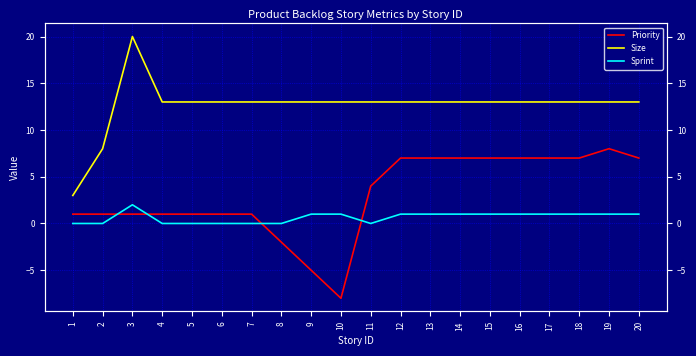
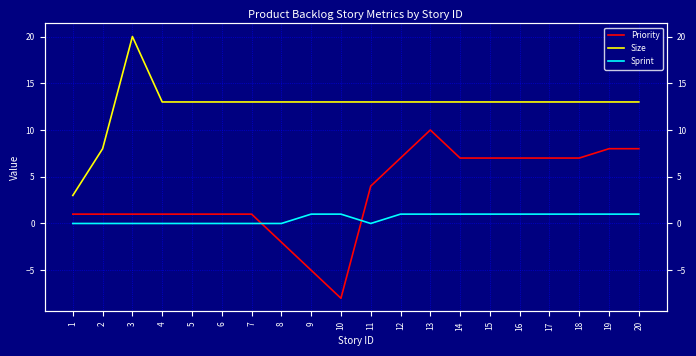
  {
    "Priority": {
      "1": 1,
      "2": 1,
      "3": 1,
      "4": 1,
      "5": 1,
      "6": 1,
      "7": 1,
      "8": -2,
      "9": -5,
      "10": -8,
      "11": 4,
      "12": 7,
-     "13": 7,
+     "13": 10,
      "14": 7,
      "15": 7,
      "16": 7,
      "17": 7,
      "18": 7,
      "19": 8,
-     "20": 7
+     "20": 8
    },
    "Size": {
      "1": 3,
      "2": 8,
      "3": 20,
      "4": 13,
      "5": 13,
      "6": 13,
      "7": 13,
      "8": 13,
      "9": 13,
      "10": 13,
      "11": 13,
      "12": 13,
      "13": 13,
      "14": 13,
      "15": 13,
      "16": 13,
      "17": 13,
      "18": 13,
      "19": 13,
      "20": 13
    },
    "Sprint": {
      "1": 0,
      "2": 0,
-     "3": 2,
+     "3": 0,
      "4": 0,
      "5": 0,
      "6": 0,
      "7": 0,
      "8": 0,
      "9": 1,
      "10": 1,
      "11": 0,
      "12": 1,
      "13": 1,
      "14": 1,
      "15": 1,
      "16": 1,
      "17": 1,
      "18": 1,
      "19": 1,
      "20": 1
    }
  }
